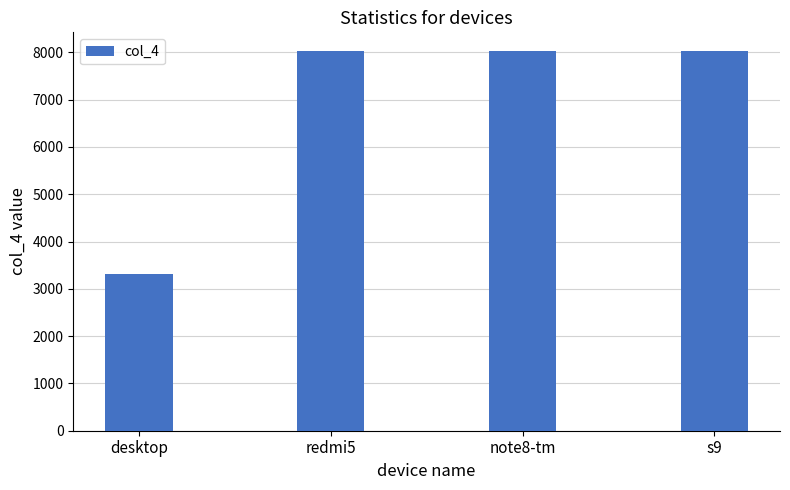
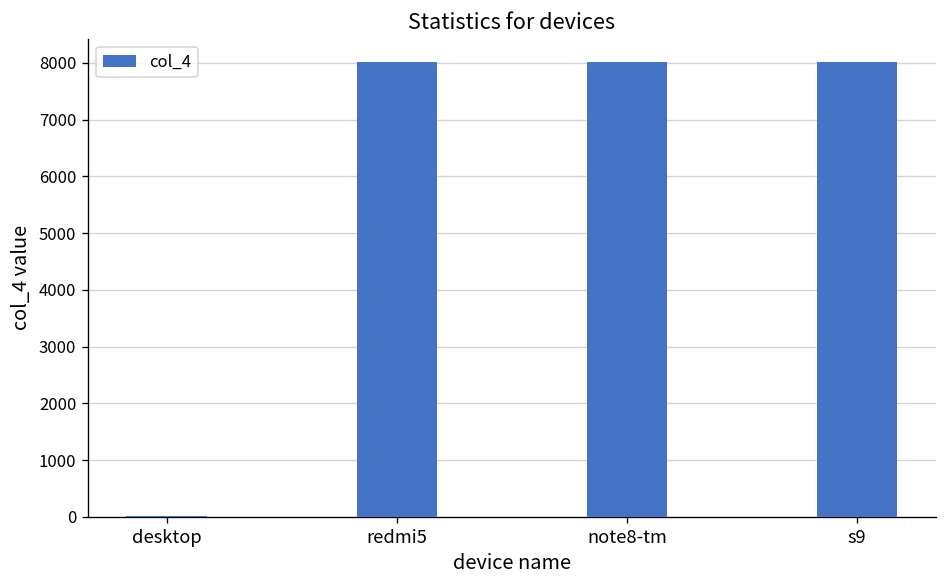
  {
-   "desktop": 3300,
+   "desktop": 0,
    "redmi5": 8000,
    "note8-tm": 8000,
    "s9": 8000
  }
